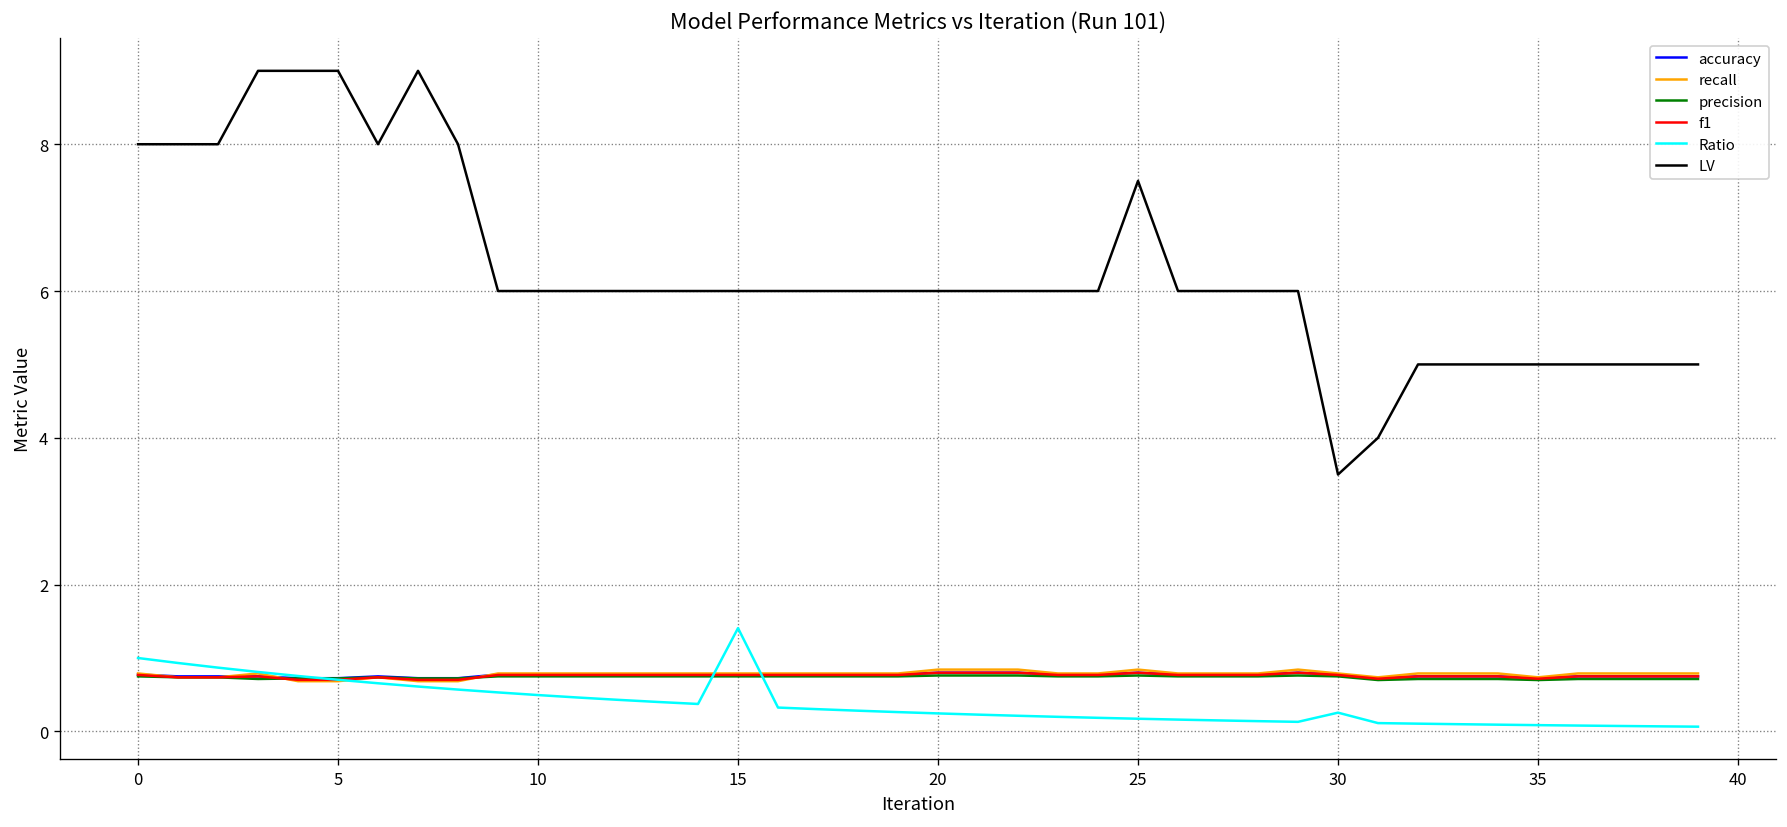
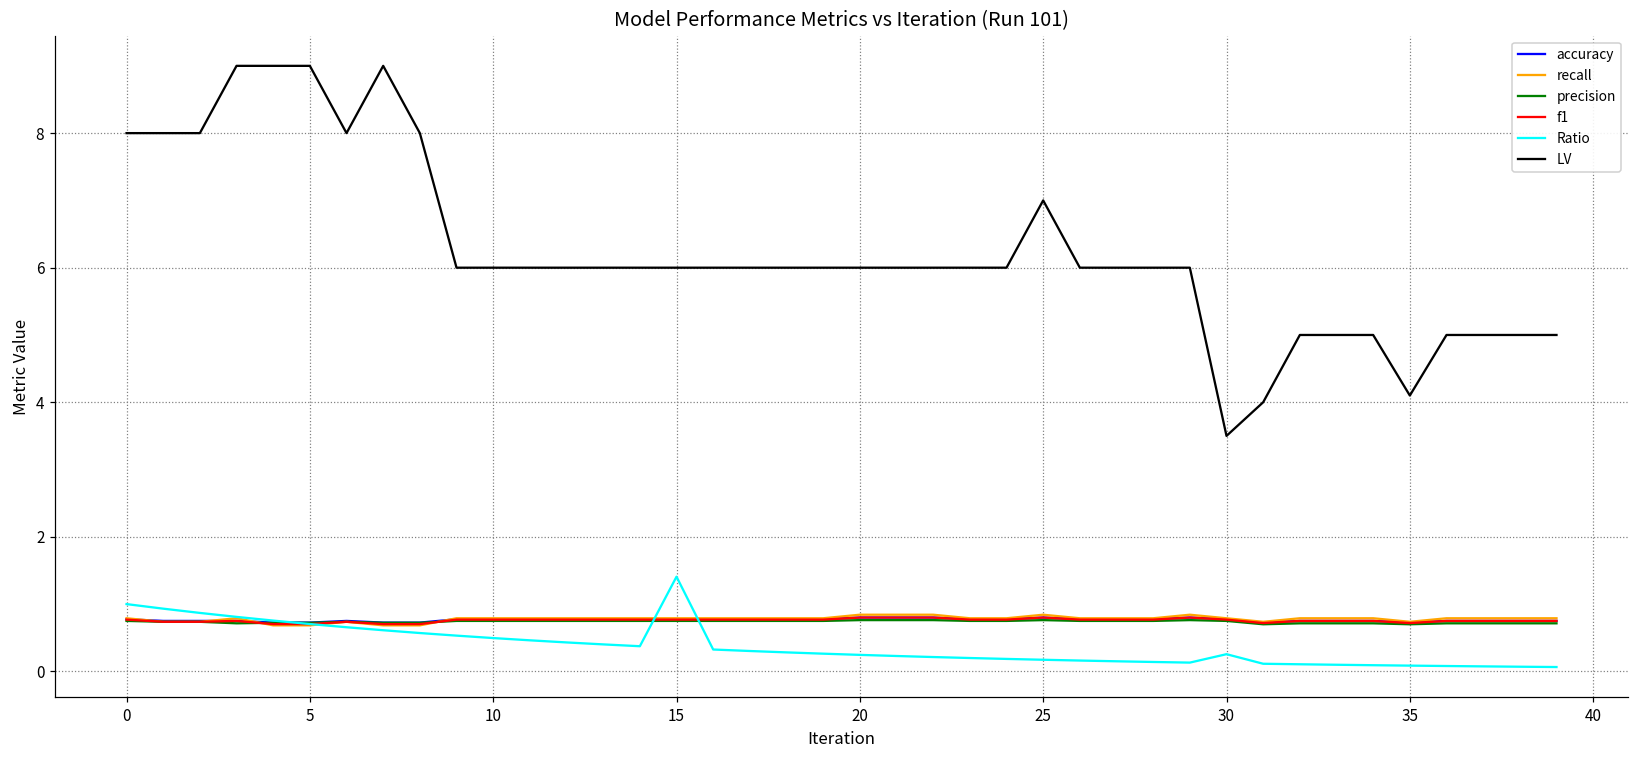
  {
    "recall": {
      "20": 0.8,
      "25": 0.8
    },
    "Ratio": {
      "0": 1.0,
      "10": 0.5,
      "15": 1.4,
      "20": 0.2,
      "25": 0.2,
      "30": 0.3,
      "35": 0.1
    },
    "LV": {
      "0": 8.0,
      "5": 9.0,
      "10": 6.0,
      "15": 6.0,
      "20": 6.0,
-     "25": 7.5,
+     "25": 7.0,
      "30": 3.5,
-     "35": 5.0
+     "35": 4.1
    }
  }
